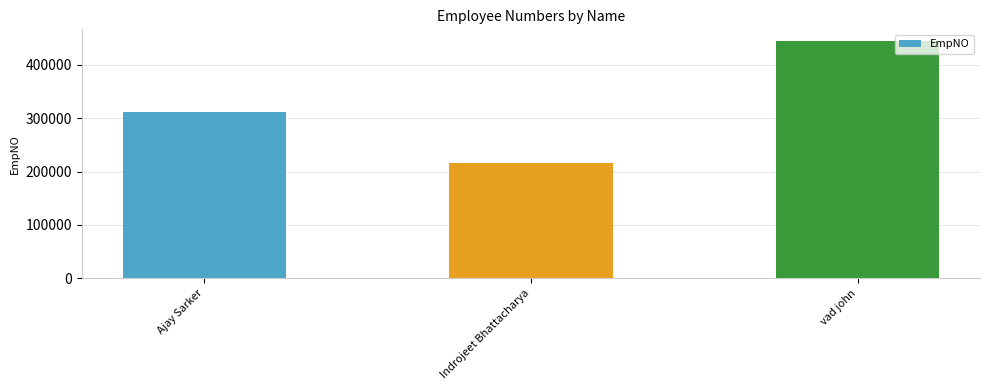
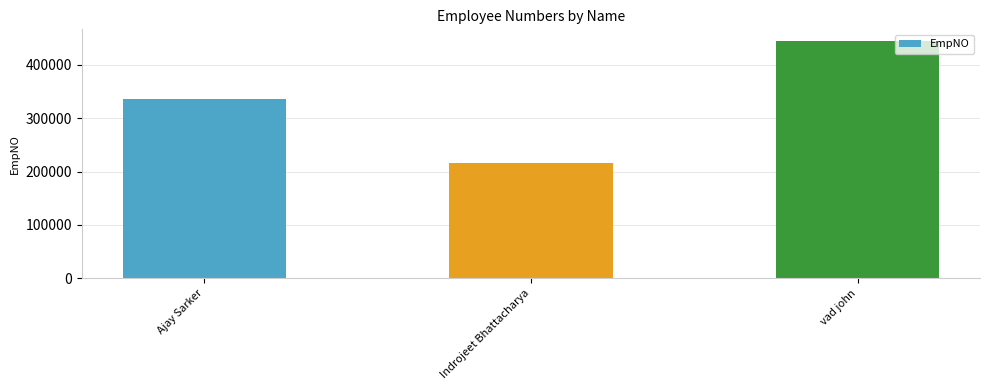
  {
-   "Ajay Sarker": 310000,
+   "Ajay Sarker": 340000,
    "Indrojeet Bhattacharya": 220000,
    "vad john": 440000
  }
